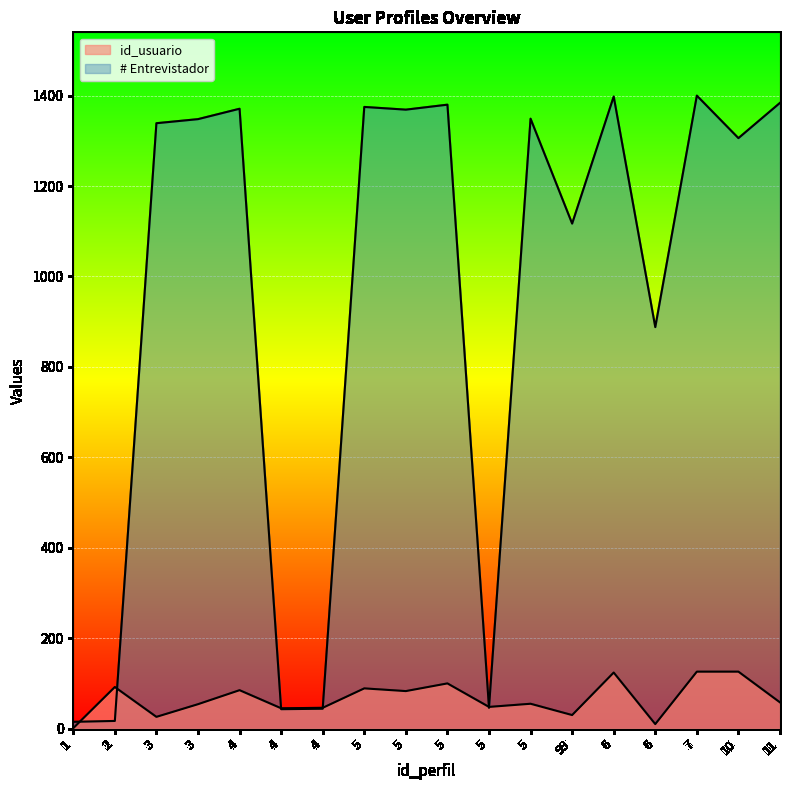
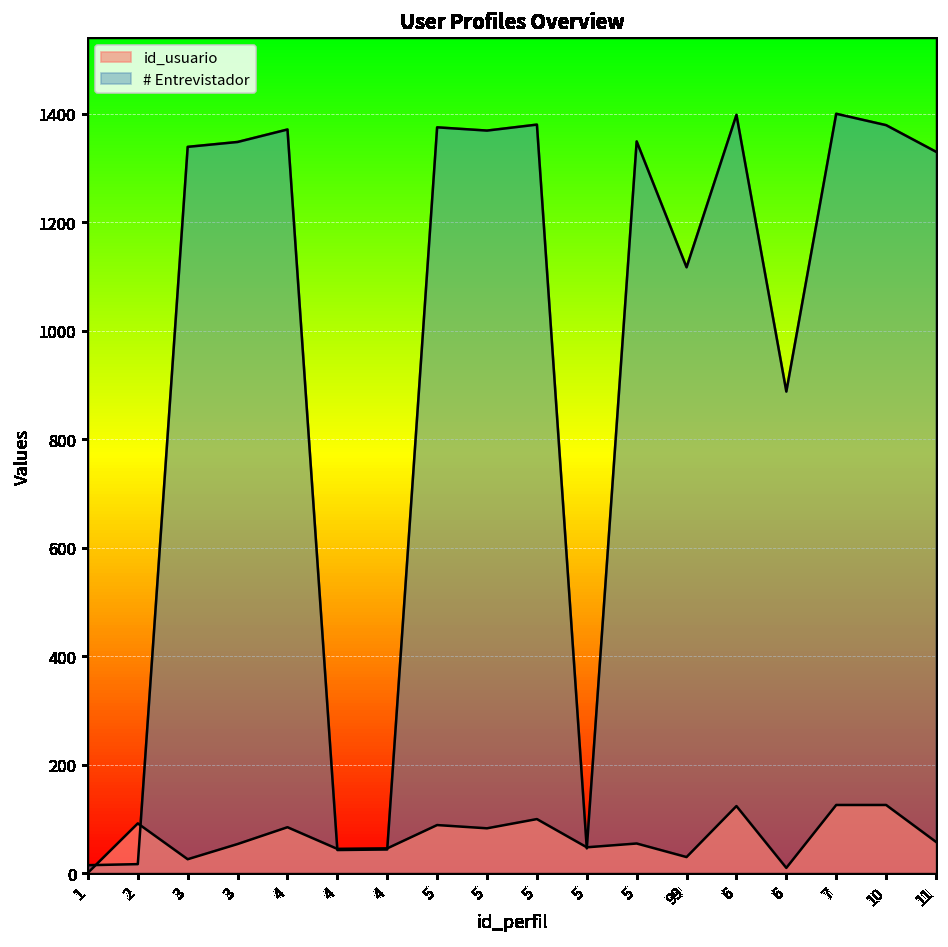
  {
    "id_usuario": {
      "1": 0,
      "2": 90,
      "99": 30,
      "7": 130,
      "10": 130,
      "11": 60
    },
    "# Entrevistador": {
      "1": 20,
      "2": 20,
      "99": 1120,
      "7": 1400,
-     "10": 1310,
-     "11": 1380
+     "10": 1380,
+     "11": 1330
    }
  }
